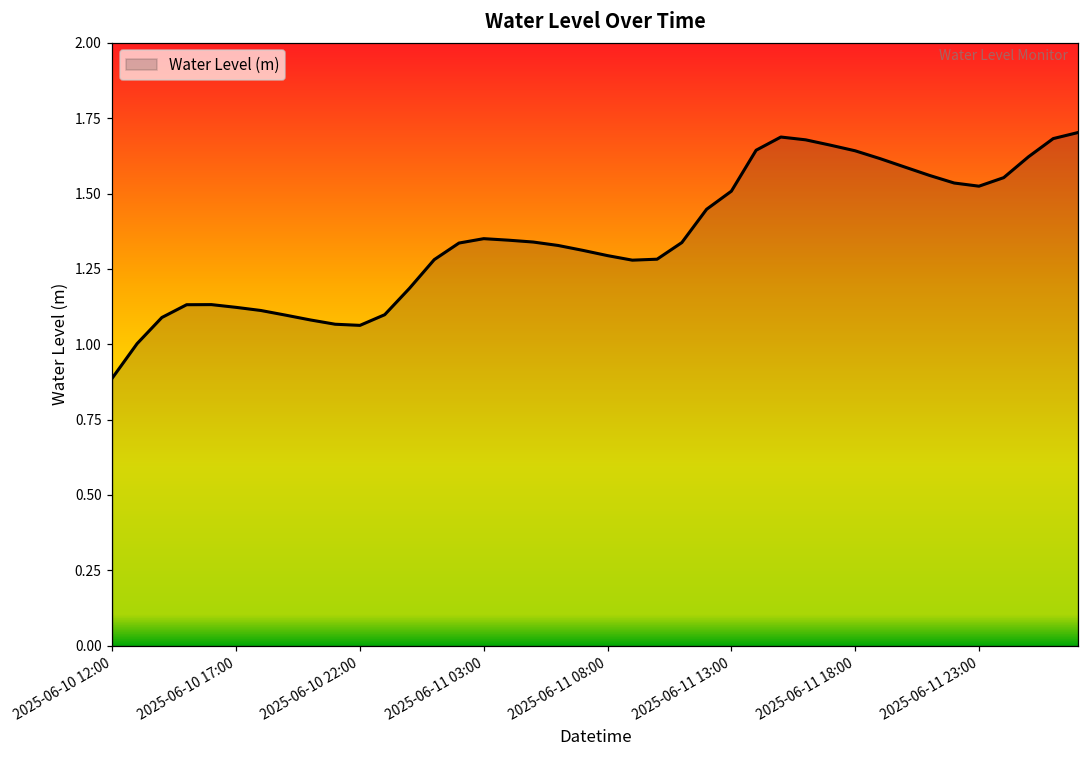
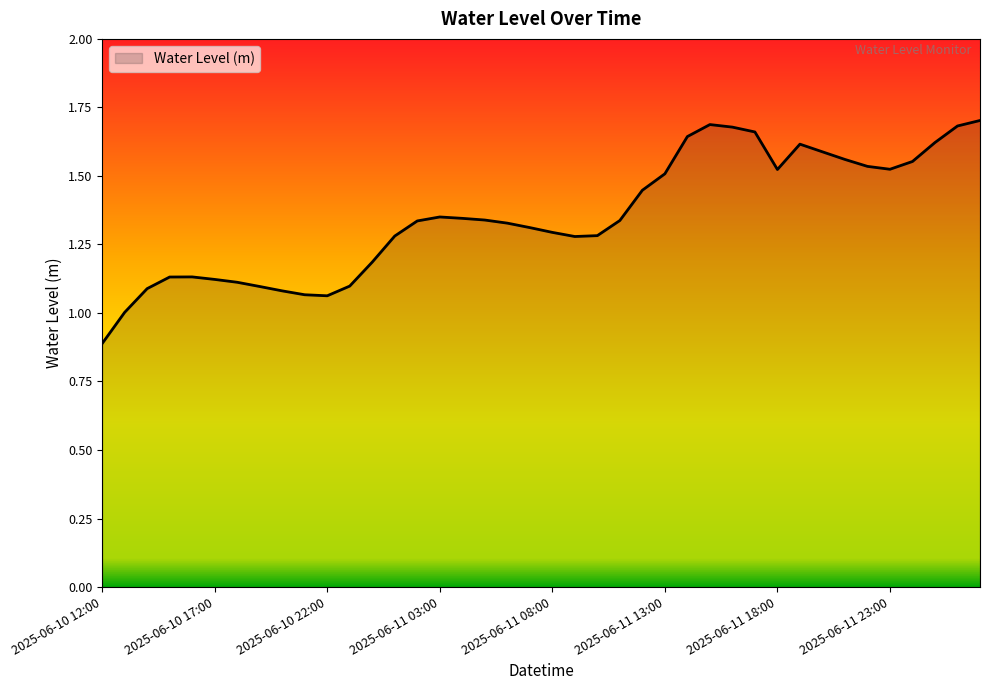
  {
    "2025-06-10 12:00": 0.89,
    "2025-06-10 17:00": 1.12,
    "2025-06-10 22:00": 1.06,
    "2025-06-11 03:00": 1.35,
    "2025-06-11 08:00": 1.29,
    "2025-06-11 13:00": 1.51,
-   "2025-06-11 18:00": 1.64,
+   "2025-06-11 18:00": 1.52,
    "2025-06-11 23:00": 1.52
  }
